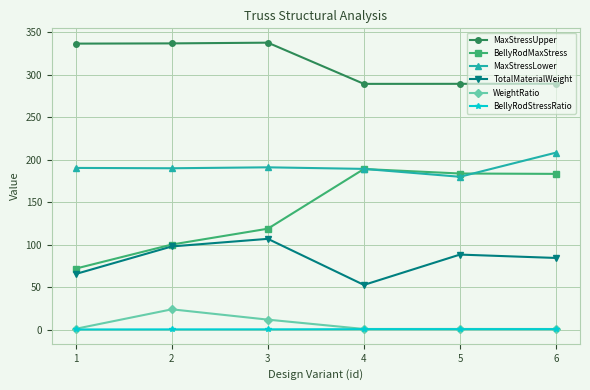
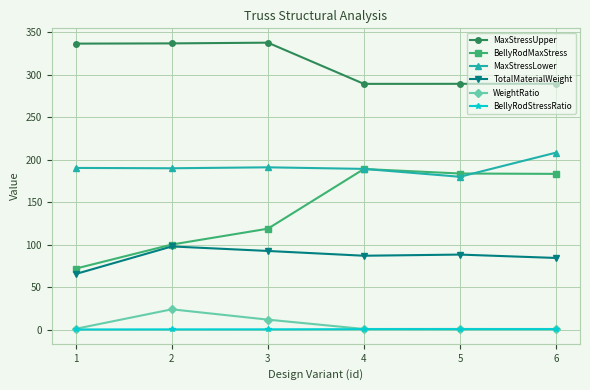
  {
    "TotalMaterialWeight": {
      "1": 70,
-     "3": 110,
-     "4": 50,
+     "3": 90,
+     "4": 90,
      "5": 90,
      "6": 80
    },
    "WeightRatio": {
      "2": 20,
      "3": 10
    }
  }
